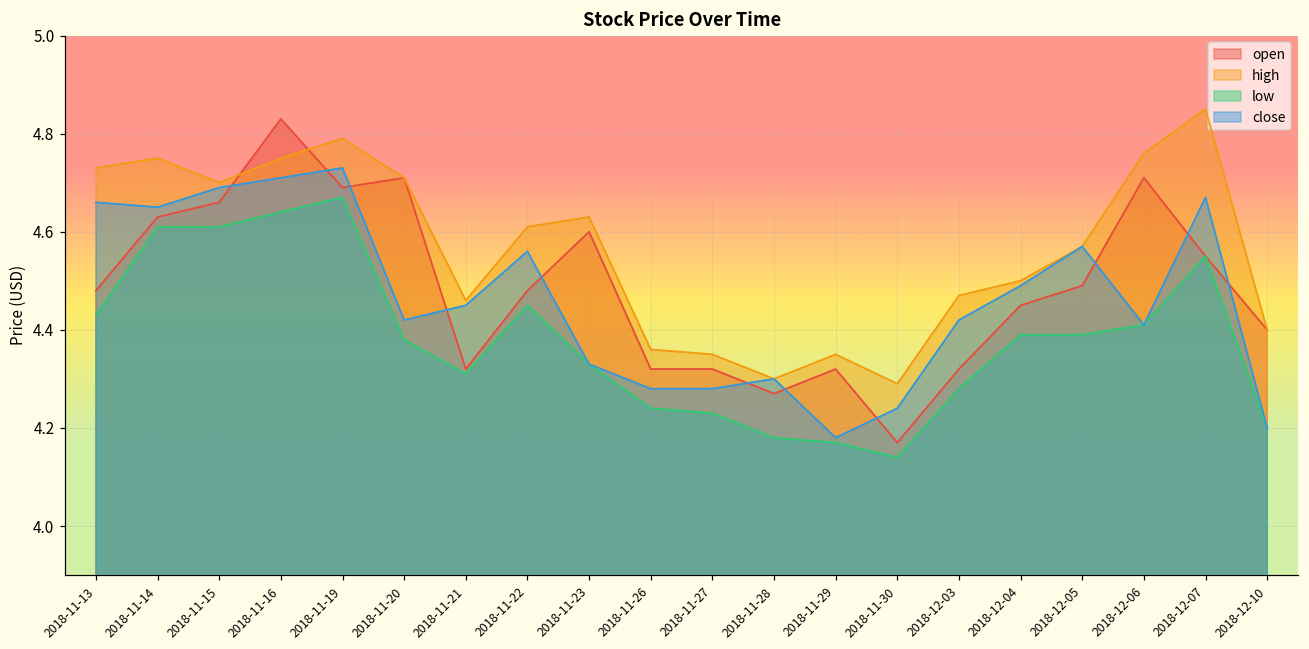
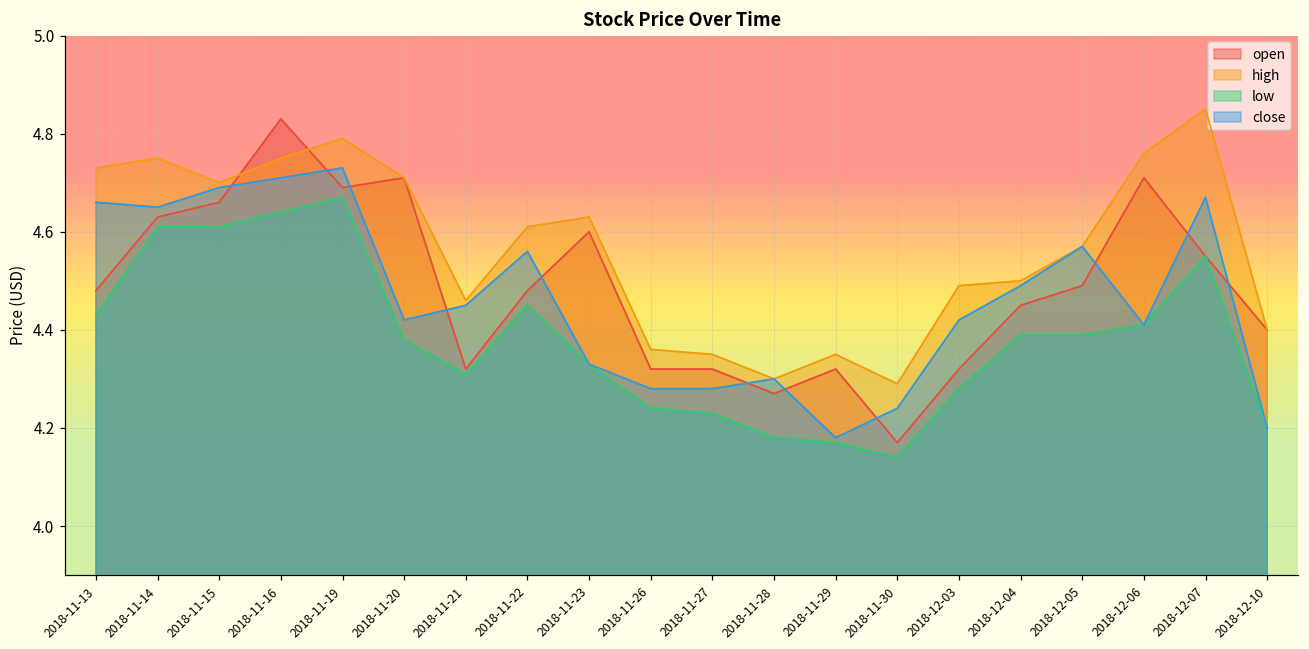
  {
    "open": {
      "2018-11-13": 4.48,
      "2018-11-14": 4.63,
      "2018-11-15": 4.66,
      "2018-11-16": 4.83,
      "2018-11-19": 4.69,
      "2018-11-21": 4.32,
      "2018-11-22": 4.48,
      "2018-11-23": 4.60,
      "2018-11-26": 4.32,
      "2018-11-27": 4.32,
      "2018-11-28": 4.27,
      "2018-11-29": 4.32,
      "2018-11-30": 4.17,
      "2018-12-03": 4.32,
      "2018-12-04": 4.45,
      "2018-12-05": 4.49,
      "2018-12-06": 4.71
    },
    "high": {
      "2018-11-13": 4.73,
      "2018-11-14": 4.75,
      "2018-11-15": 4.70,
      "2018-11-16": 4.75,
      "2018-11-19": 4.79,
      "2018-11-21": 4.46,
      "2018-11-22": 4.61,
      "2018-11-23": 4.63,
      "2018-11-26": 4.36,
      "2018-11-27": 4.35,
      "2018-11-29": 4.35,
      "2018-11-30": 4.29,
-     "2018-12-03": 4.47,
+     "2018-12-03": 4.49,
      "2018-12-04": 4.50,
      "2018-12-06": 4.76,
      "2018-12-07": 4.85
    },
    "low": {
      "2018-11-13": 4.43,
      "2018-11-14": 4.61,
      "2018-11-15": 4.61,
      "2018-11-16": 4.64,
      "2018-11-19": 4.67,
      "2018-11-20": 4.38,
      "2018-11-21": 4.31,
      "2018-11-22": 4.45,
      "2018-11-26": 4.24,
      "2018-11-27": 4.23,
      "2018-11-28": 4.18,
      "2018-11-29": 4.17,
      "2018-11-30": 4.14,
      "2018-12-03": 4.28,
      "2018-12-04": 4.39,
      "2018-12-05": 4.39
    },
    "close": {
      "2018-11-13": 4.66,
      "2018-11-14": 4.65,
      "2018-11-15": 4.69,
      "2018-11-16": 4.71,
      "2018-11-19": 4.73,
      "2018-11-20": 4.42,
      "2018-11-21": 4.45,
      "2018-11-22": 4.56,
      "2018-11-26": 4.28,
      "2018-11-27": 4.28,
      "2018-11-29": 4.18,
      "2018-11-30": 4.24,
      "2018-12-03": 4.42,
      "2018-12-04": 4.49,
      "2018-12-07": 4.67
    }
  }
